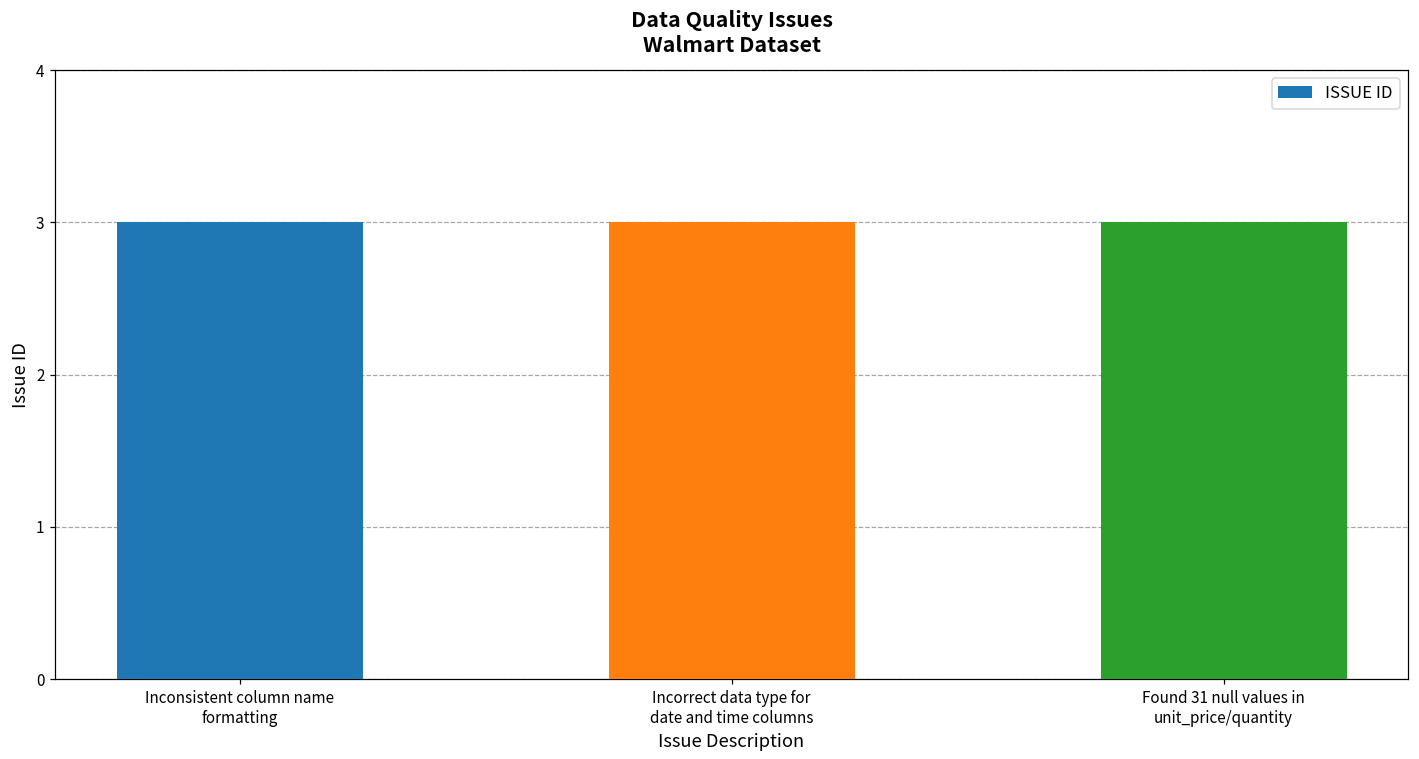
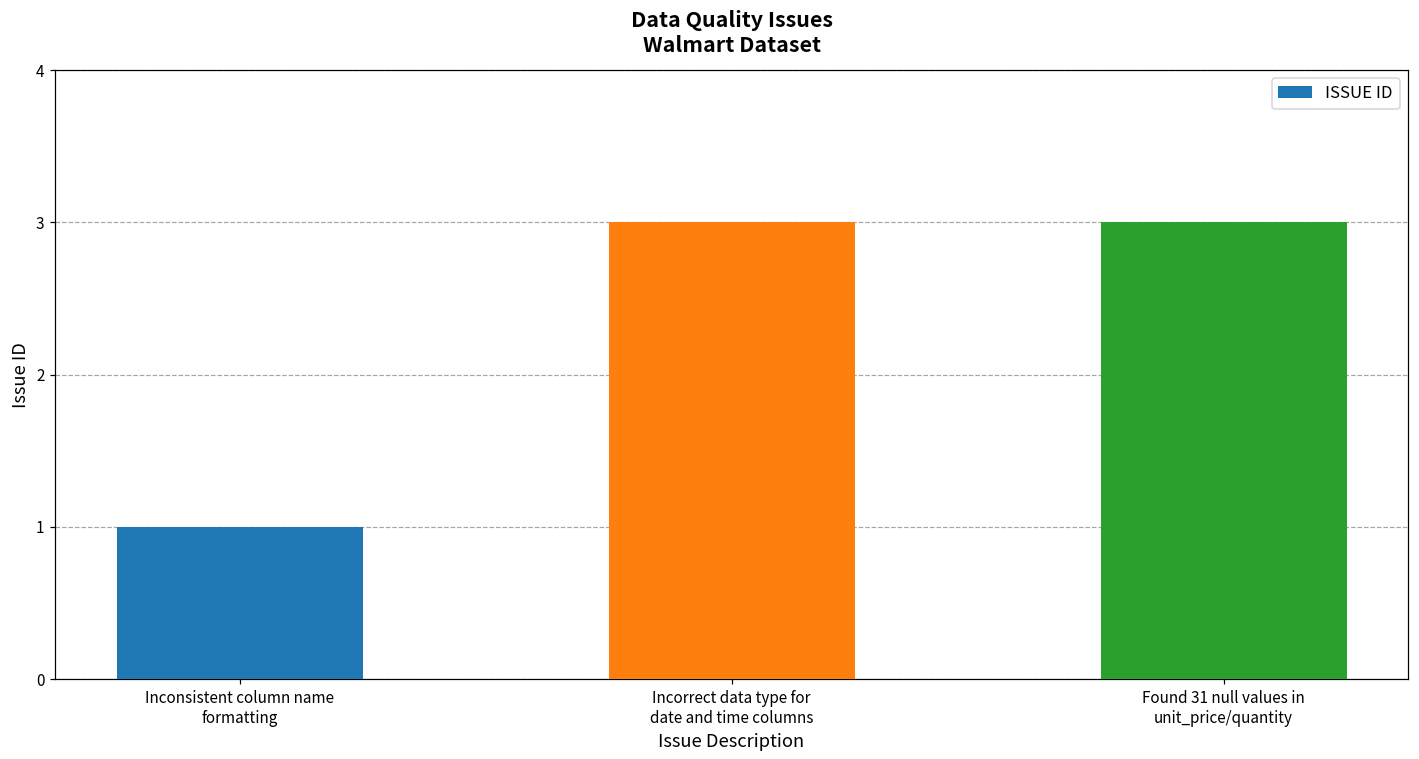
  {
-   "Inconsistent column name formatting": 3,
+   "Inconsistent column name formatting": 1,
    "Incorrect data type for date and time columns": 3,
    "Found 31 null values in unit_price/quantity": 3
  }
